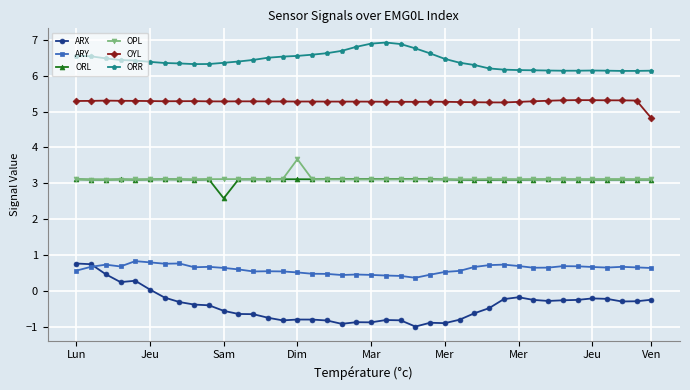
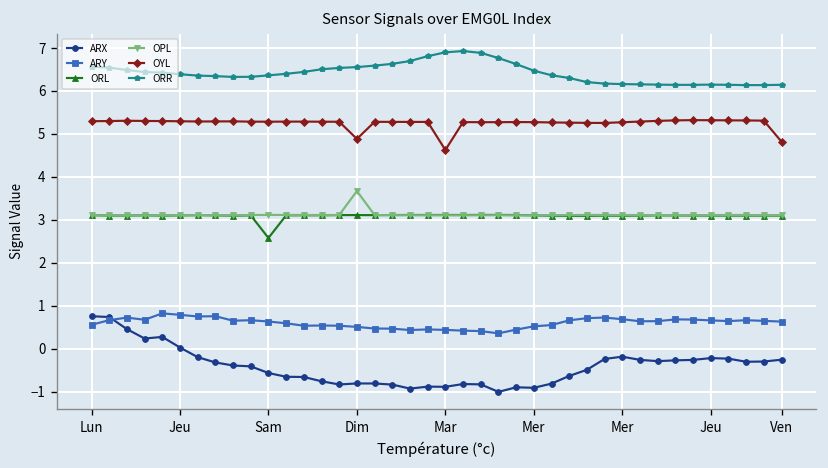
  {
    "ARX": {
      "Lun": 0.8,
      "Sam": -0.6,
      "Dim": -0.8,
      "Mar": -0.9,
      "Ven": -0.3
    },
    "ARY": {
      "Lun": 0.6,
      "Sam": 0.6,
      "Dim": 0.5,
      "Mar": 0.4,
      "Ven": 0.6
    },
    "ORL": {
      "Sam": 2.6,
      "Dim": 3.1
    },
    "OPL": {
      "Sam": 3.1,
      "Dim": 3.7
    },
    "OYL": {
      "Lun": 5.3,
      "Sam": 5.3,
-     "Dim": 5.3,
-     "Mar": 5.3,
+     "Dim": 4.9,
+     "Mar": 4.6,
      "Ven": 4.8
    },
    "ORR": {
      "Sam": 6.4,
      "Dim": 6.6,
      "Mar": 6.9,
      "Ven": 6.1
    }
  }
